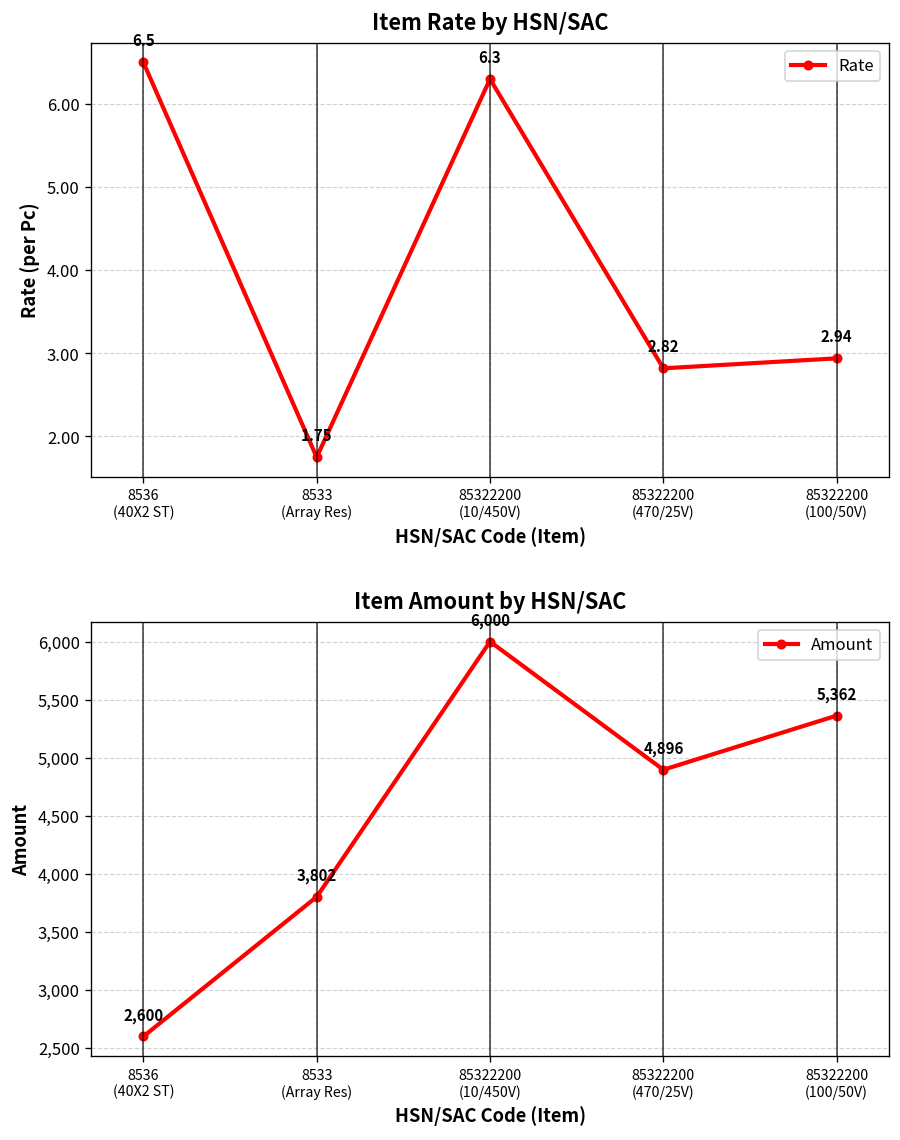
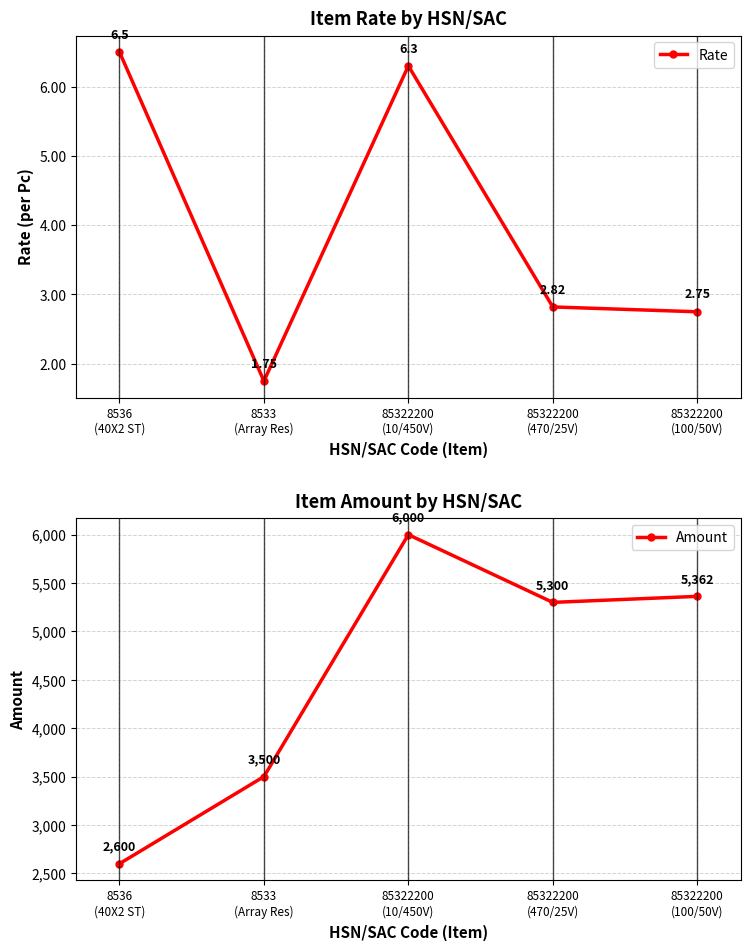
  {
    "Item Rate by HSN/SAC": {
      "8536 (40X2 ST)": "6.5",
      "8533 (Array Res)": "1.75",
      "85322200 (10/450V)": "6.3",
      "85322200 (470/25V)": "2.82",
-     "85322200 (100/50V)": "2.94"
+     "85322200 (100/50V)": "2.75"
    },
    "Item Amount by HSN/SAC": {
      "8536 (40X2 ST)": "2,600",
-     "8533 (Array Res)": "3,802",
+     "8533 (Array Res)": "3,500",
      "85322200 (10/450V)": "6,000",
-     "85322200 (470/25V)": "4,896",
+     "85322200 (470/25V)": "5,300",
      "85322200 (100/50V)": "5,362"
    }
  }
